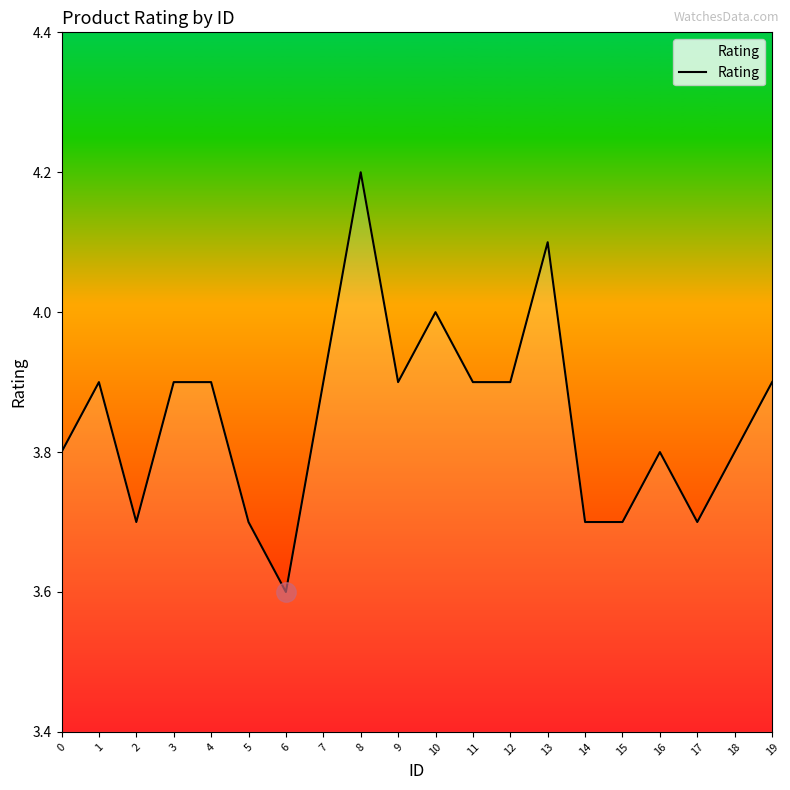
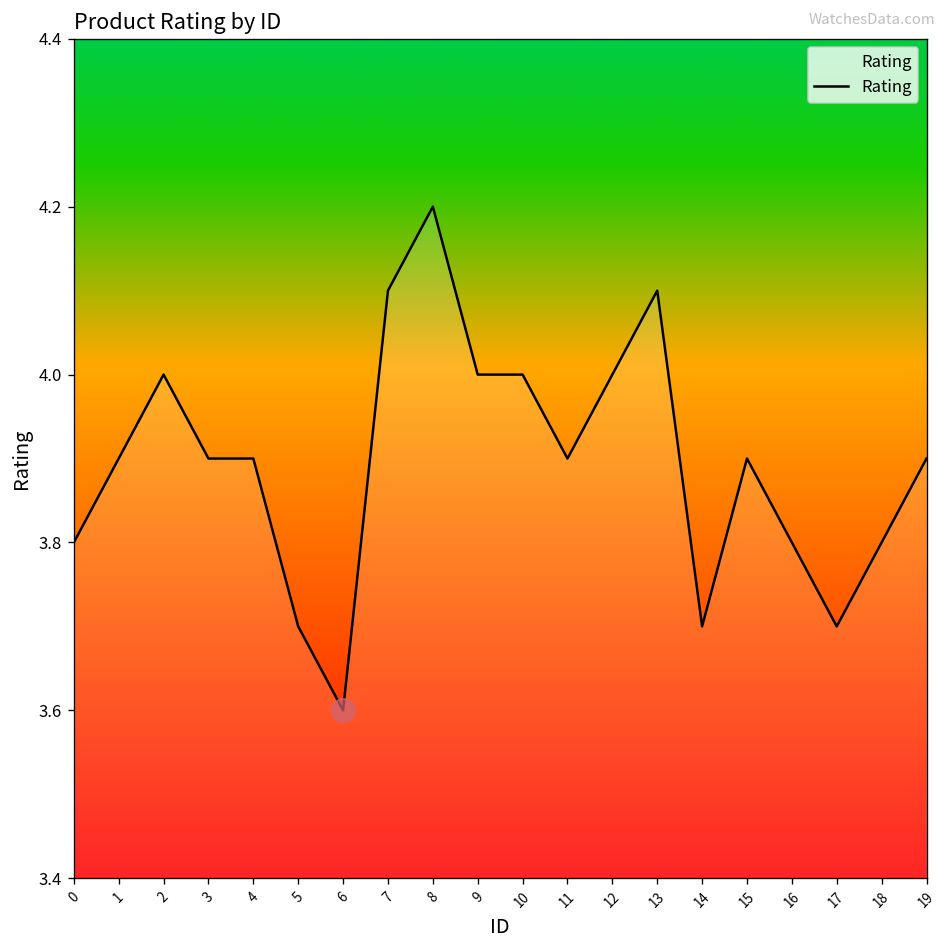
  {
    "Rating": {
      "0": 3.8,
      "1": 3.9,
-     "2": 3.7,
+     "2": 4.0,
      "3": 3.9,
      "4": 3.9,
      "5": 3.7,
-     "7": 3.9,
+     "7": 4.1,
      "8": 4.2,
-     "9": 3.9,
+     "9": 4.0,
      "10": 4.0,
      "11": 3.9,
-     "12": 3.9,
+     "12": 4.0,
      "13": 4.1,
      "14": 3.7,
-     "15": 3.7,
+     "15": 3.9,
      "16": 3.8,
      "17": 3.7,
      "18": 3.8,
      "19": 3.9
    }
  }
